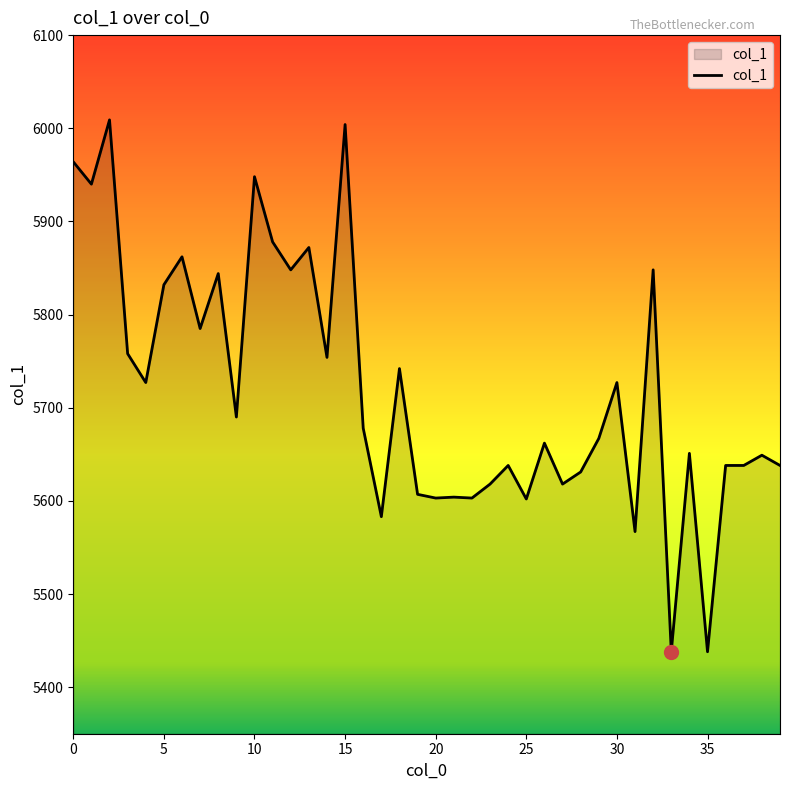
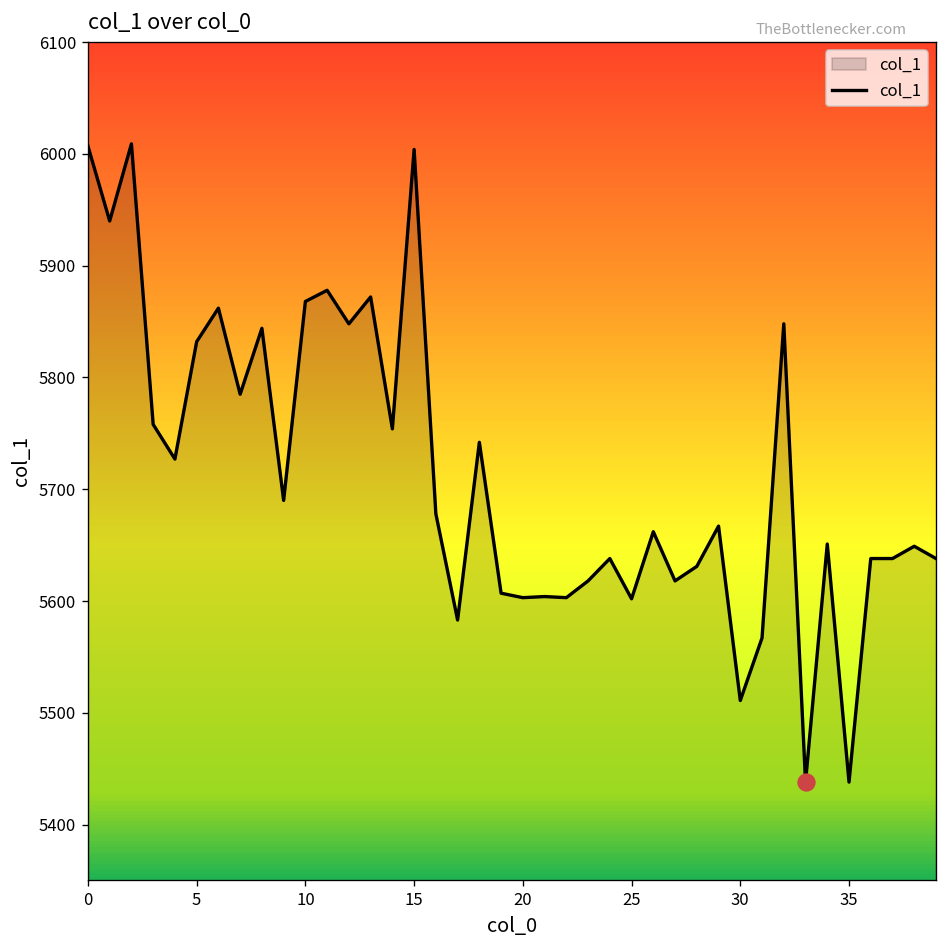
  {
    "col_1": {
-     "0": 5960,
+     "0": 6010,
      "5": 5830,
-     "10": 5950,
+     "10": 5870,
      "15": 6000,
      "20": 5600,
      "25": 5600,
-     "30": 5730,
+     "30": 5510,
      "35": 5440
    }
  }
